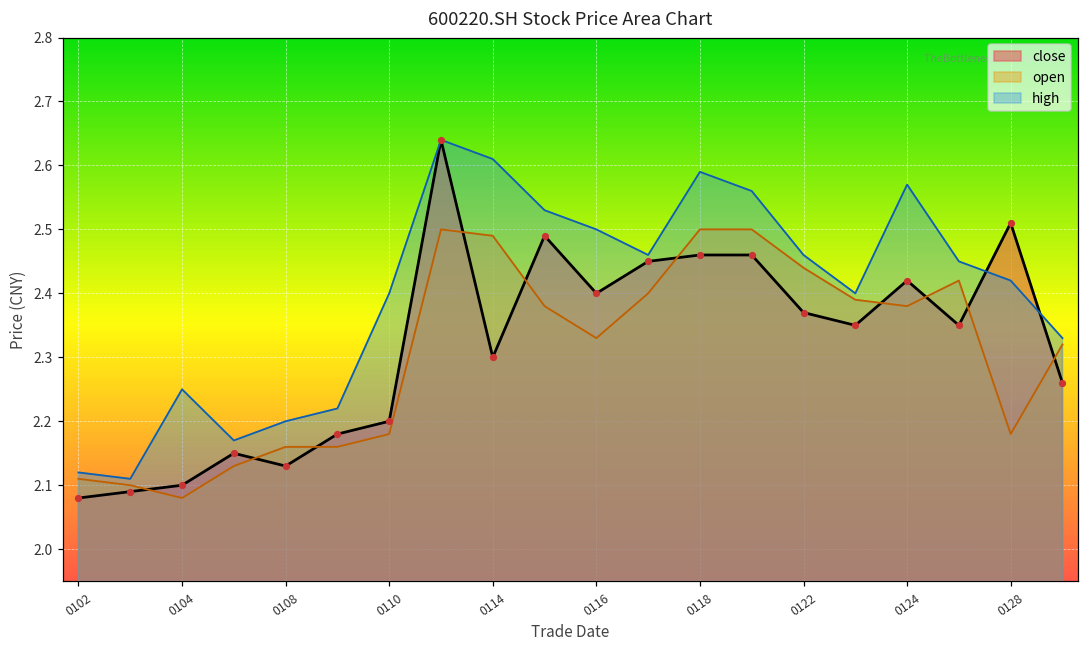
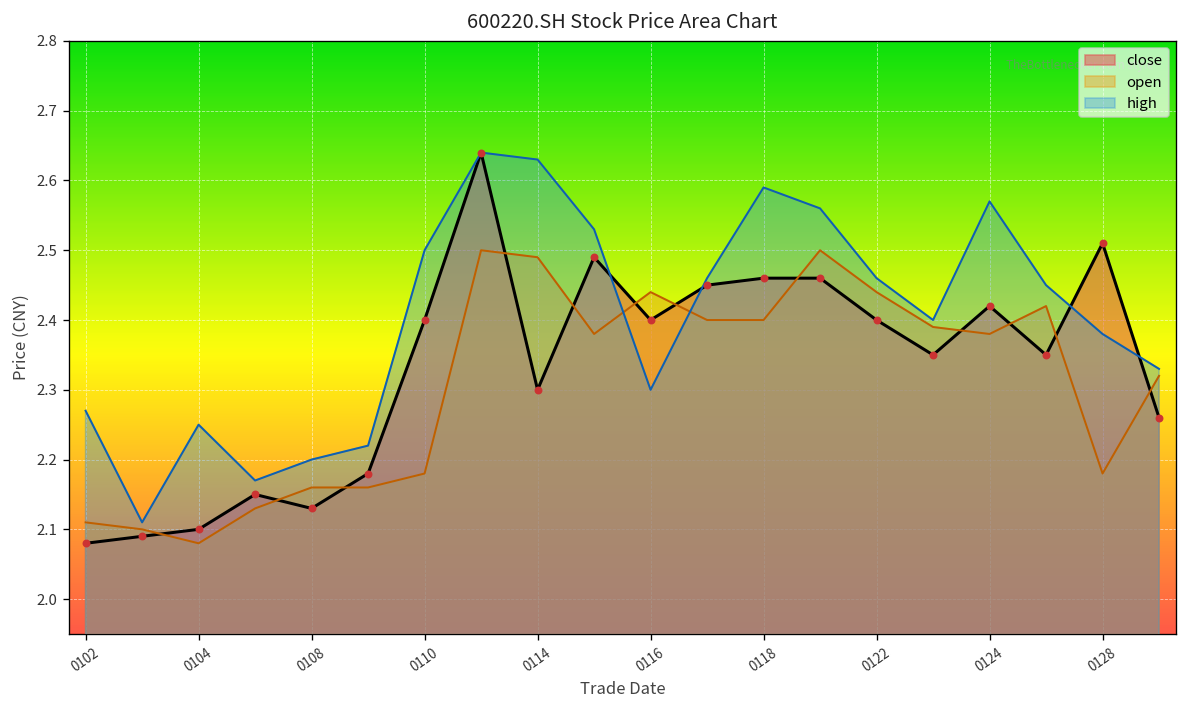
  {
    "close": {
      "0102": 2.08,
      "0104": 2.10,
      "0108": 2.13,
-     "0110": 2.2,
+     "0110": 2.4,
      "0114": 2.30,
      "0116": 2.40,
      "0118": 2.46,
-     "0122": 2.37,
+     "0122": 2.40,
      "0124": 2.42,
      "0128": 2.51
    },
    "open": {
      "0102": 2.11,
      "0104": 2.08,
      "0108": 2.16,
      "0110": 2.18,
      "0114": 2.49,
-     "0116": 2.33,
-     "0118": 2.5,
+     "0116": 2.44,
+     "0118": 2.4,
      "0122": 2.44,
      "0124": 2.38,
      "0128": 2.18
    },
    "high": {
-     "0102": 2.12,
+     "0102": 2.27,
      "0104": 2.25,
      "0108": 2.20,
-     "0110": 2.4,
-     "0114": 2.61,
-     "0116": 2.5,
+     "0110": 2.5,
+     "0114": 2.63,
+     "0116": 2.3,
      "0118": 2.59,
      "0122": 2.46,
      "0124": 2.57,
-     "0128": 2.42
+     "0128": 2.38
    }
  }
